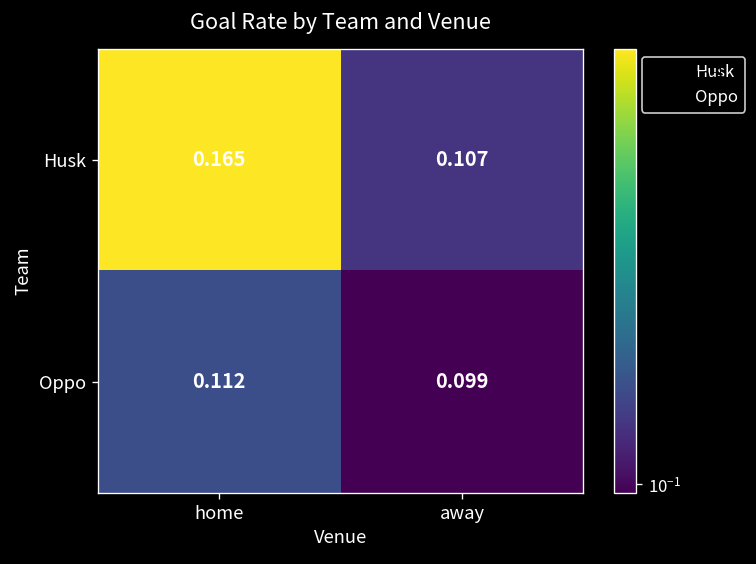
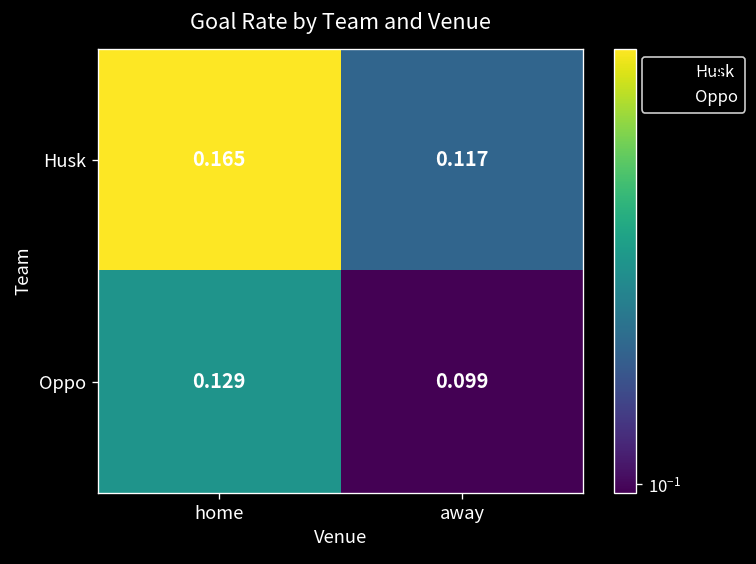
  {
    "Husk": {
      "home": 0.165,
-     "away": 0.107
+     "away": 0.117
    },
    "Oppo": {
-     "home": 0.112,
+     "home": 0.129,
      "away": 0.099
    }
  }
